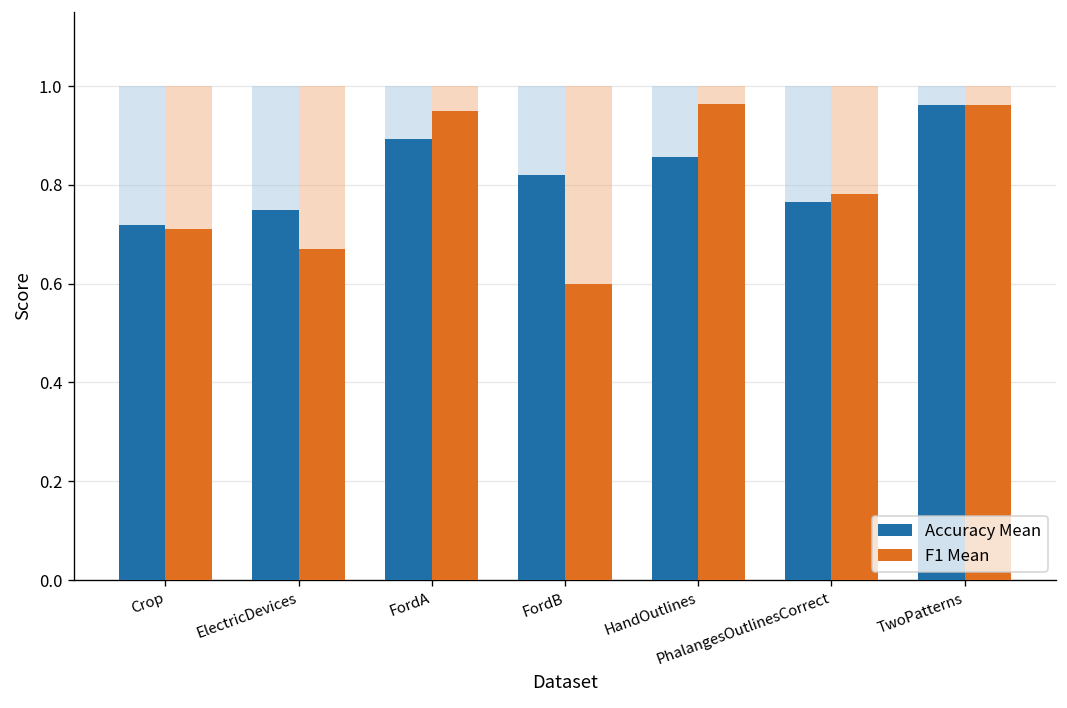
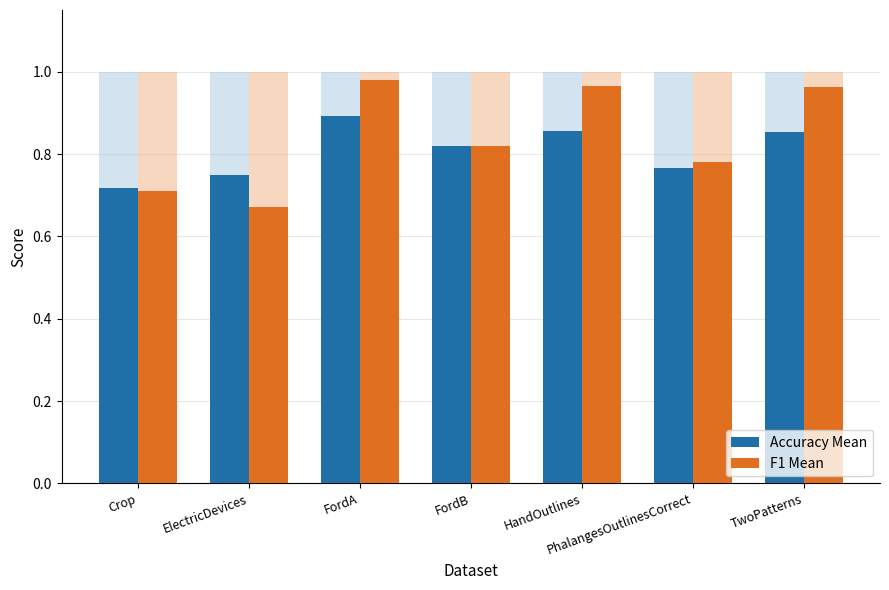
  {
    "Accuracy Mean": {
-     "TwoPatterns": 0.96
+     "TwoPatterns": 0.85
    },
    "F1 Mean": {
-     "FordA": 0.95,
-     "FordB": 0.60
+     "FordA": 0.98,
+     "FordB": 0.82
    }
  }
